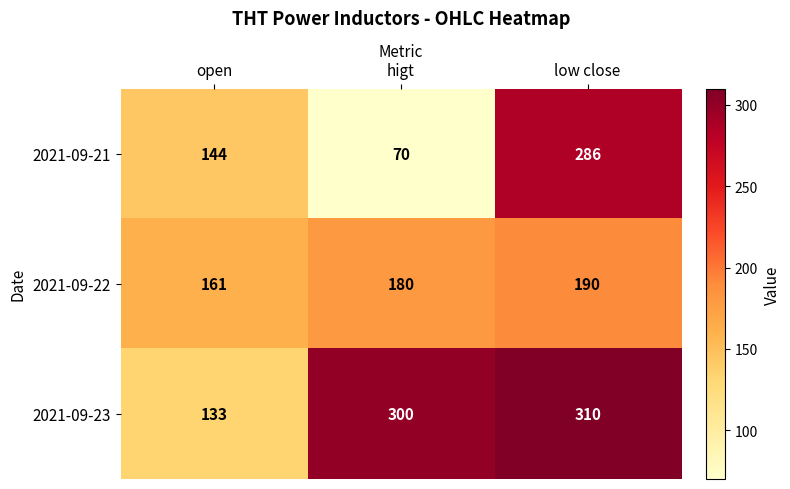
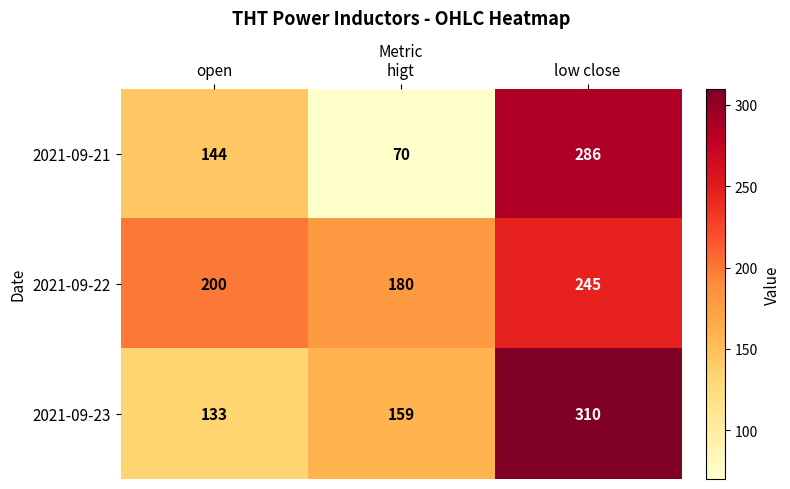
  {
    "2021-09-21": {
      "open": 144,
      "higt": 70,
      "low close": 286
    },
    "2021-09-22": {
-     "open": 161,
+     "open": 200,
      "higt": 180,
-     "low close": 190
+     "low close": 245
    },
    "2021-09-23": {
      "open": 133,
-     "higt": 300,
+     "higt": 159,
      "low close": 310
    }
  }
